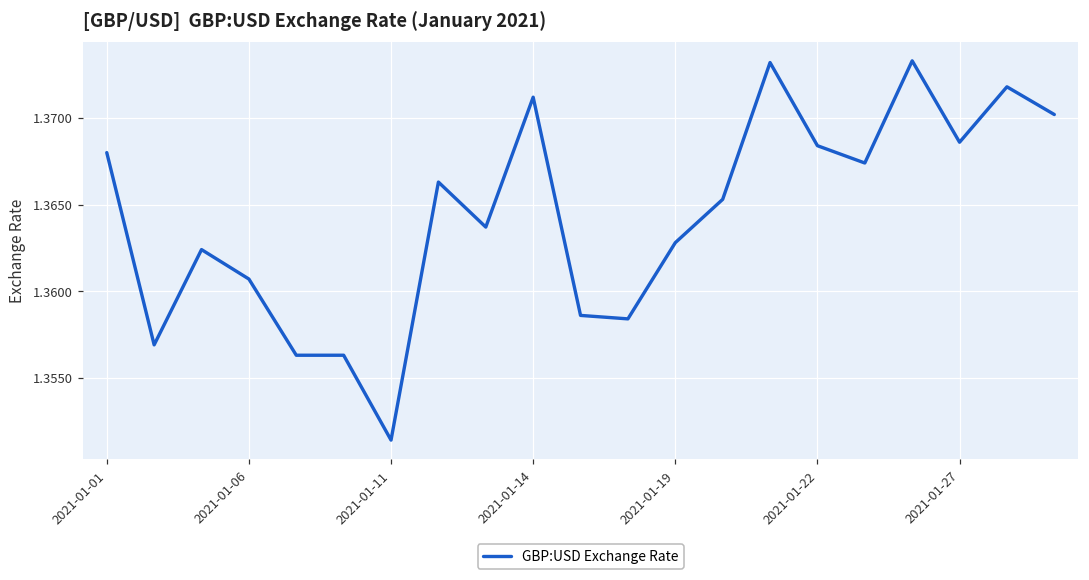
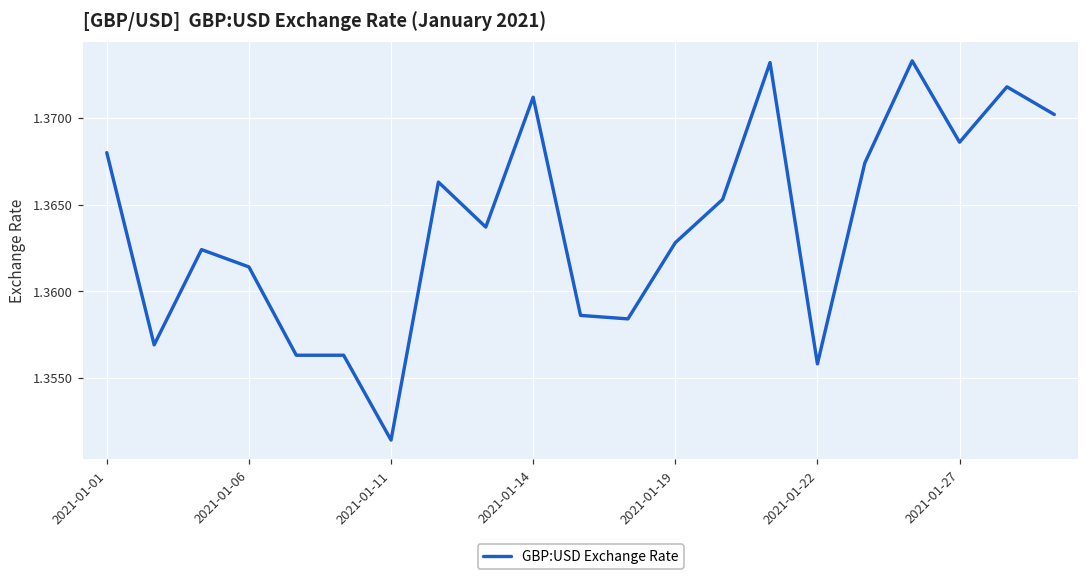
  {
    "2021-01-01": 1.3680,
-   "2021-01-06": 1.3607,
+   "2021-01-06": 1.3614,
    "2021-01-11": 1.3514,
    "2021-01-14": 1.3712,
    "2021-01-19": 1.3628,
-   "2021-01-22": 1.3684,
+   "2021-01-22": 1.3558,
    "2021-01-27": 1.3686
  }
